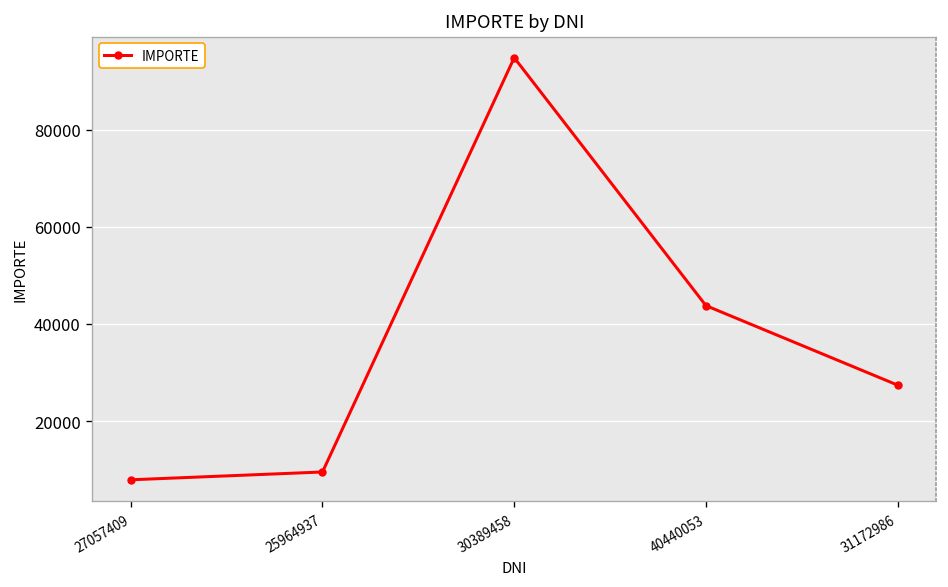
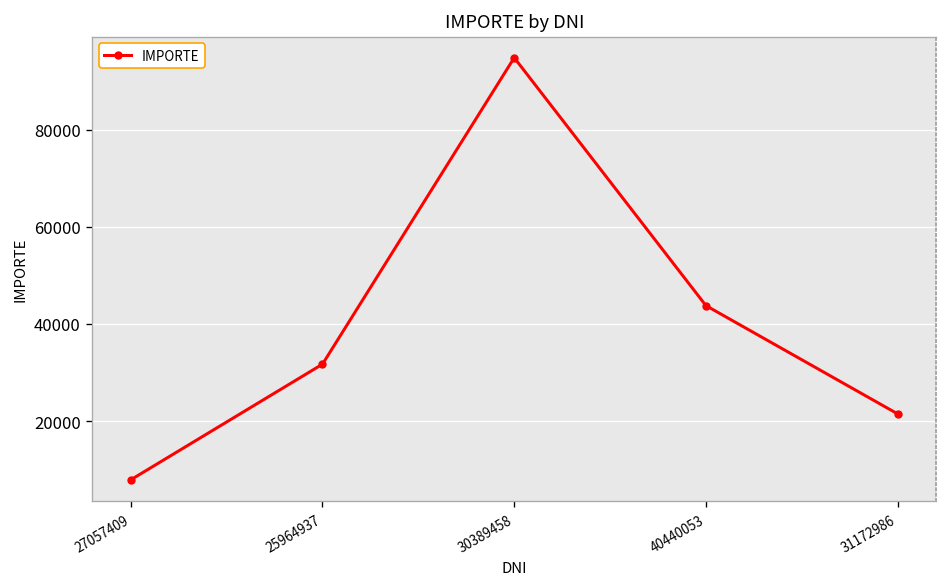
  {
    "27057409": 8000,
-   "25964937": 10000,
+   "25964937": 32000,
    "30389458": 95000,
    "40440053": 44000,
-   "31172986": 27000
+   "31172986": 21000
  }
